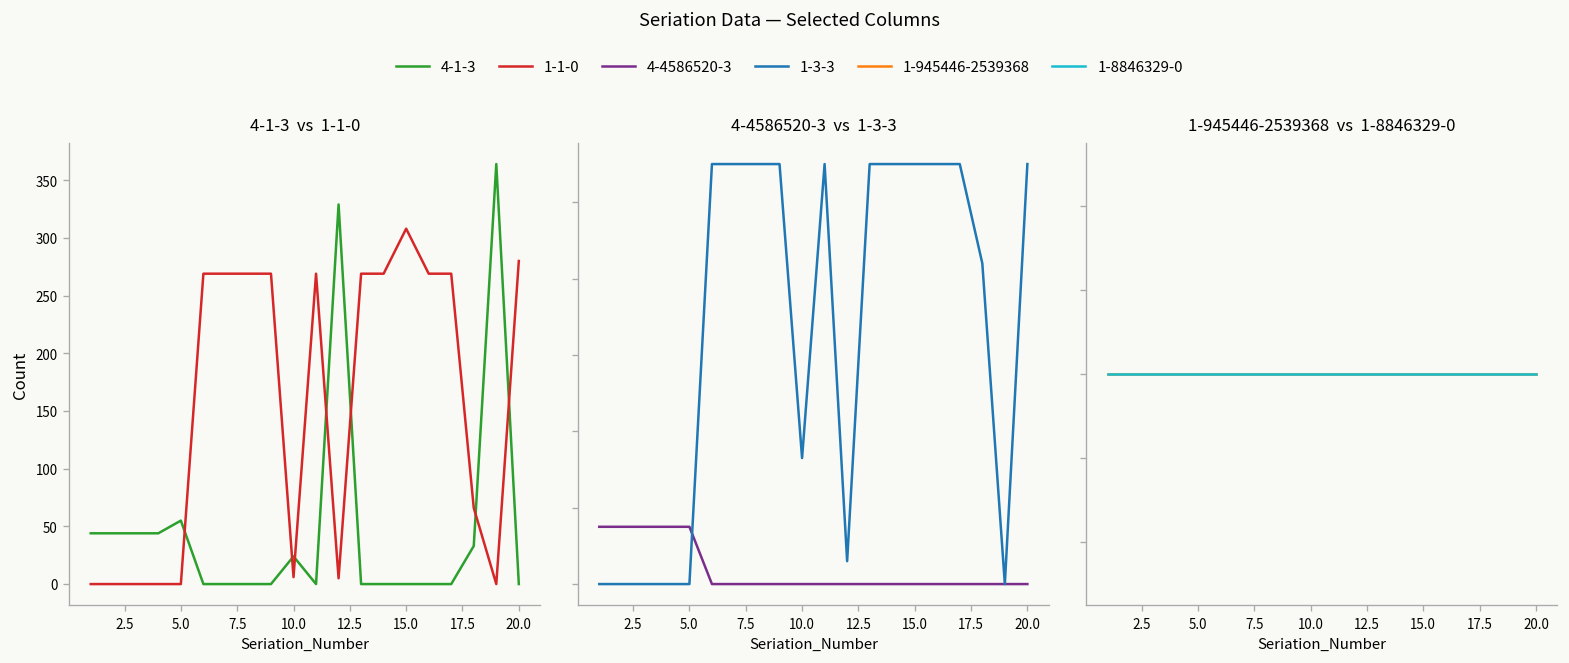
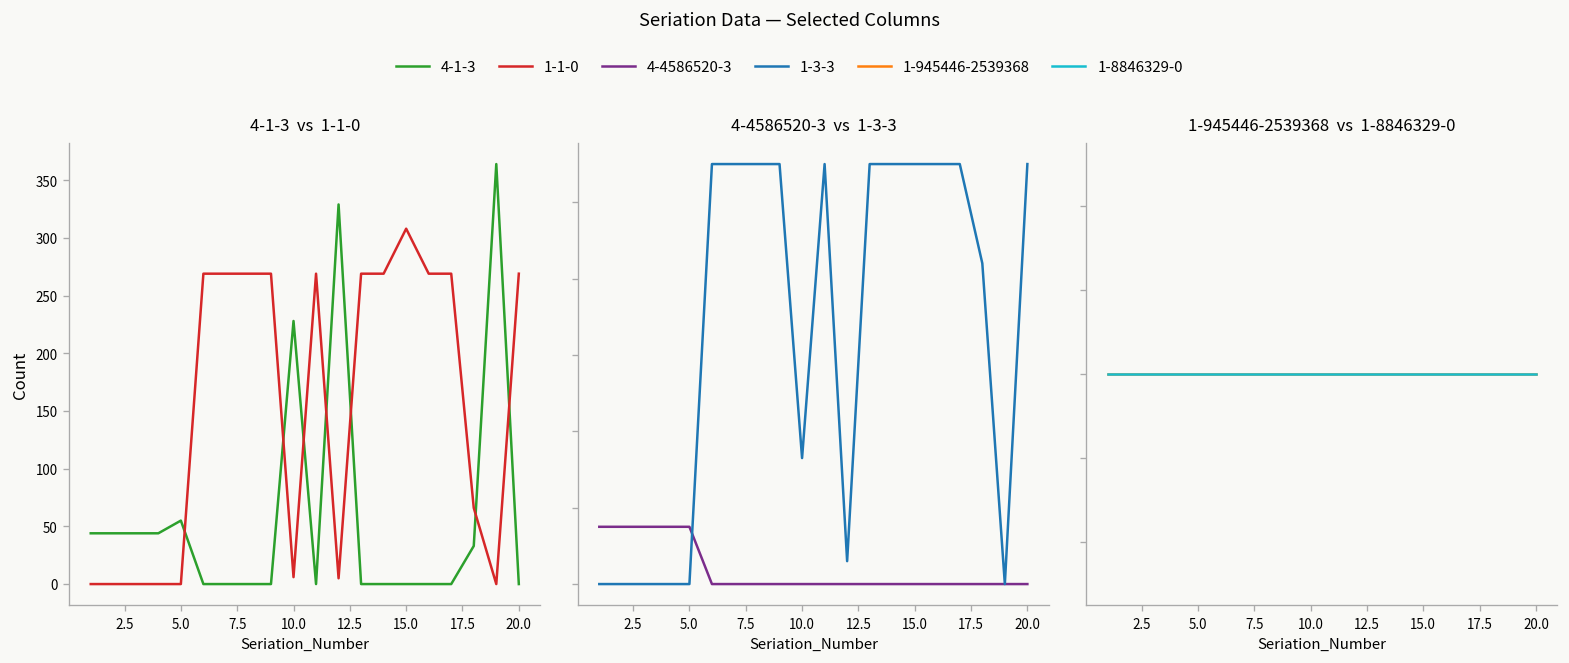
  {
    "4-1-3 vs 1-1-0": {
      "4-1-3": {
        "5.0": 60,
-       "10.0": 20,
+       "10.0": 230,
        "15.0": 0,
        "20.0": 0
      },
      "1-1-0": {
        "5.0": 0,
        "10.0": 10,
        "15.0": 310,
-       "20.0": 280
+       "20.0": 270
      }
    }
  }
